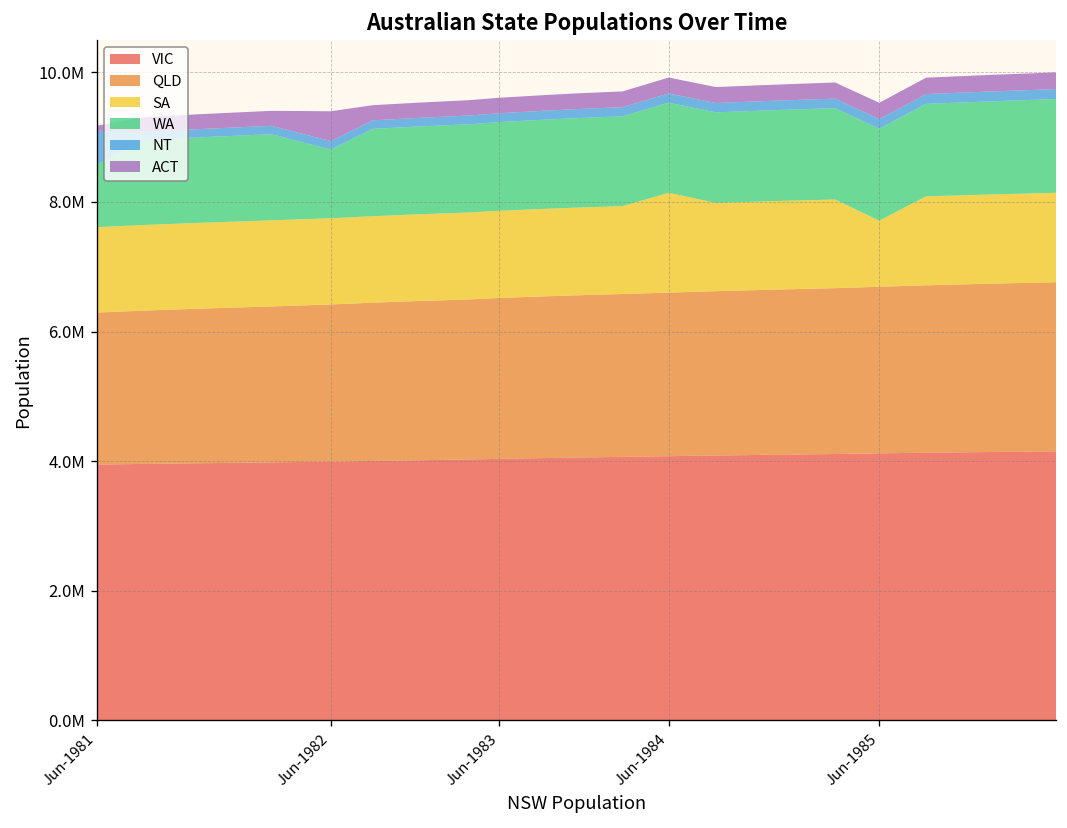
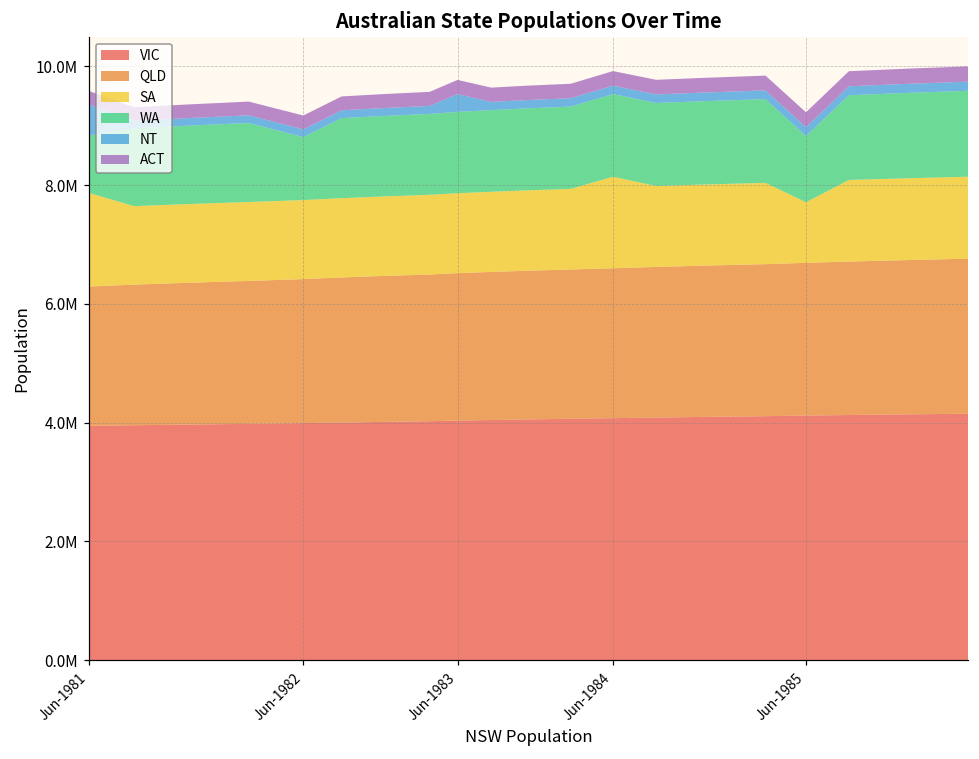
  {
    "SA": {
-     "Jun-1981": 1300000,
+     "Jun-1981": 1600000,
      "Jun-1982": 1300000,
      "Jun-1983": 1300000,
      "Jun-1984": 1500000,
      "Jun-1985": 1000000
    },
    "WA": {
      "Jun-1981": 1000000,
      "Jun-1982": 1100000,
      "Jun-1983": 1400000,
      "Jun-1984": 1400000,
-     "Jun-1985": 1400000
+     "Jun-1985": 1100000
    },
    "NT": {
      "Jun-1981": 500000,
      "Jun-1982": 100000,
-     "Jun-1983": 100000,
+     "Jun-1983": 300000,
      "Jun-1984": 100000,
      "Jun-1985": 100000
    },
    "ACT": {
-     "Jun-1981": 100000,
-     "Jun-1982": 500000,
+     "Jun-1981": 200000,
+     "Jun-1982": 200000,
      "Jun-1983": 200000,
      "Jun-1984": 200000,
      "Jun-1985": 300000
    }
  }
